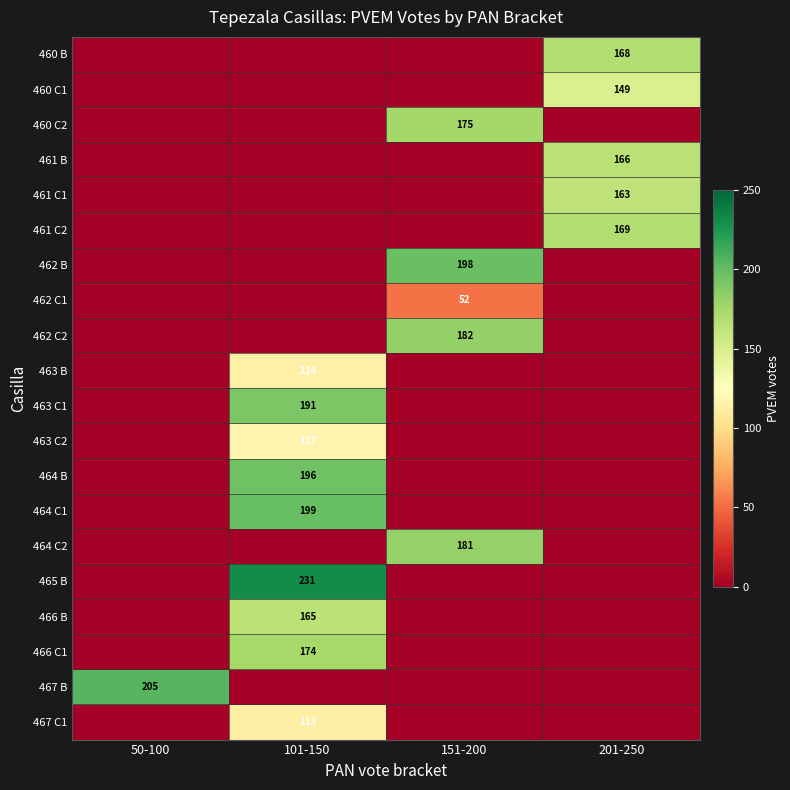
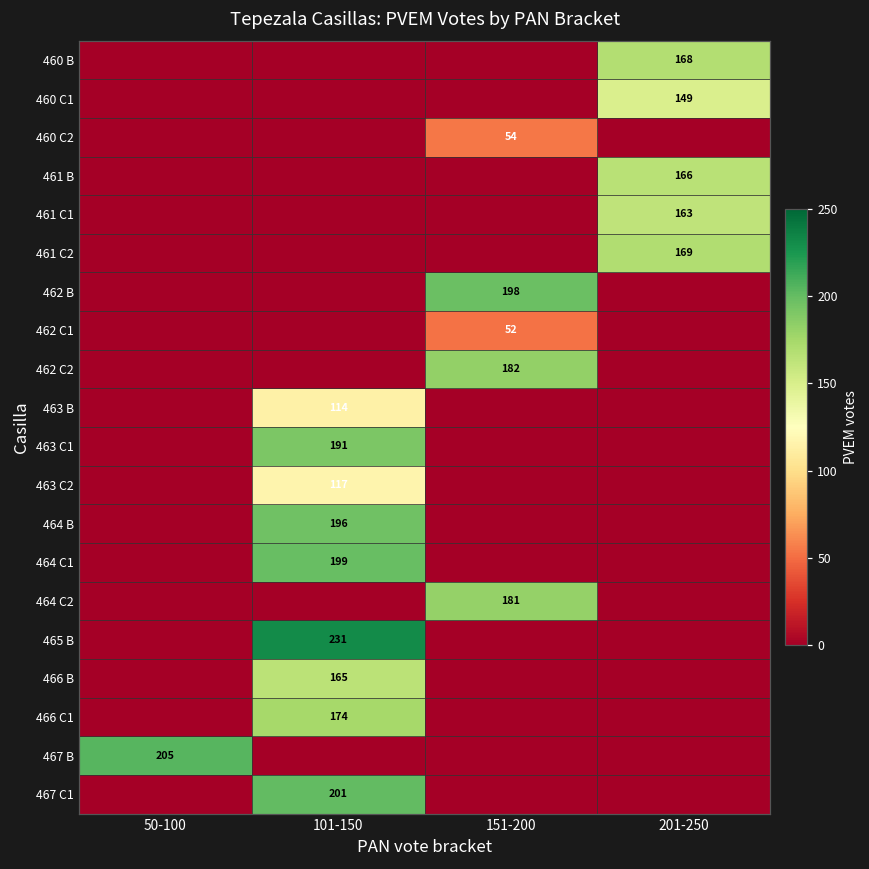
  {
    "460 B": {
      "201-250": 168
    },
    "460 C1": {
      "201-250": 149
    },
    "460 C2": {
-     "151-200": 175
+     "151-200": 54
    },
    "461 B": {
      "201-250": 166
    },
    "461 C1": {
      "201-250": 163
    },
    "461 C2": {
      "201-250": 169
    },
    "462 B": {
      "151-200": 198
    },
    "462 C1": {
      "151-200": 52
    },
    "462 C2": {
      "151-200": 182
    },
    "463 B": {
      "101-150": 114
    },
    "463 C1": {
      "101-150": 191
    },
    "463 C2": {
      "101-150": 117
    },
    "464 B": {
      "101-150": 196
    },
    "464 C1": {
      "101-150": 199
    },
    "464 C2": {
      "151-200": 181
    },
    "465 B": {
      "101-150": 231
    },
    "466 B": {
      "101-150": 165
    },
    "466 C1": {
      "101-150": 174
    },
    "467 B": {
      "50-100": 205
    },
    "467 C1": {
-     "101-150": 113
+     "101-150": 201
    }
  }
